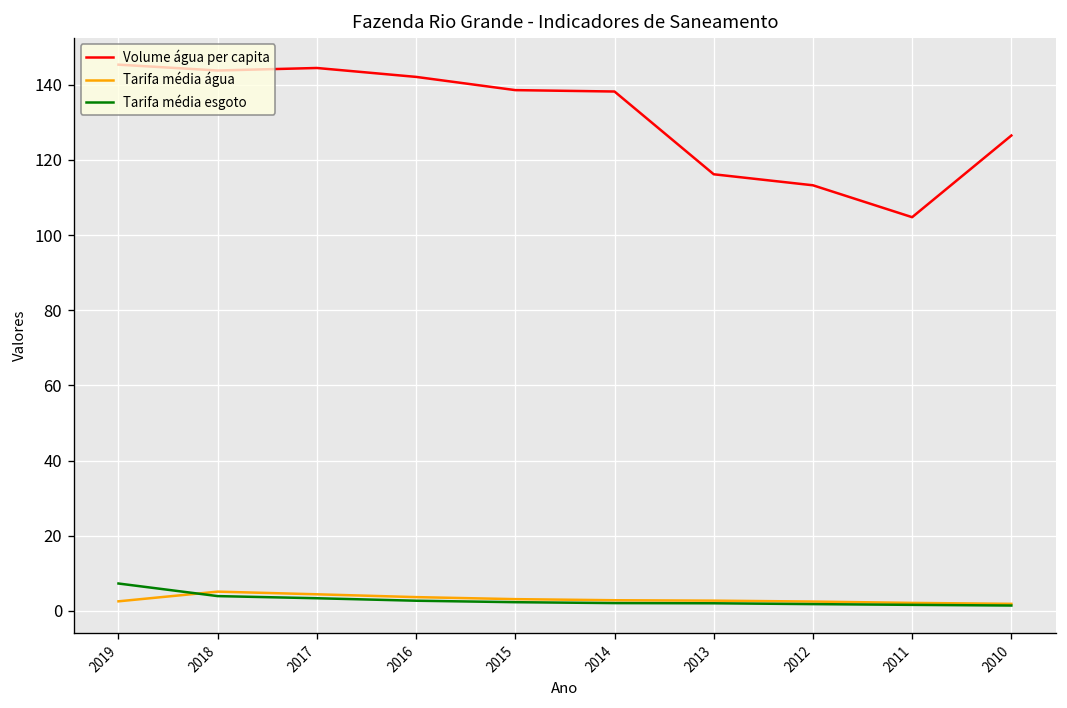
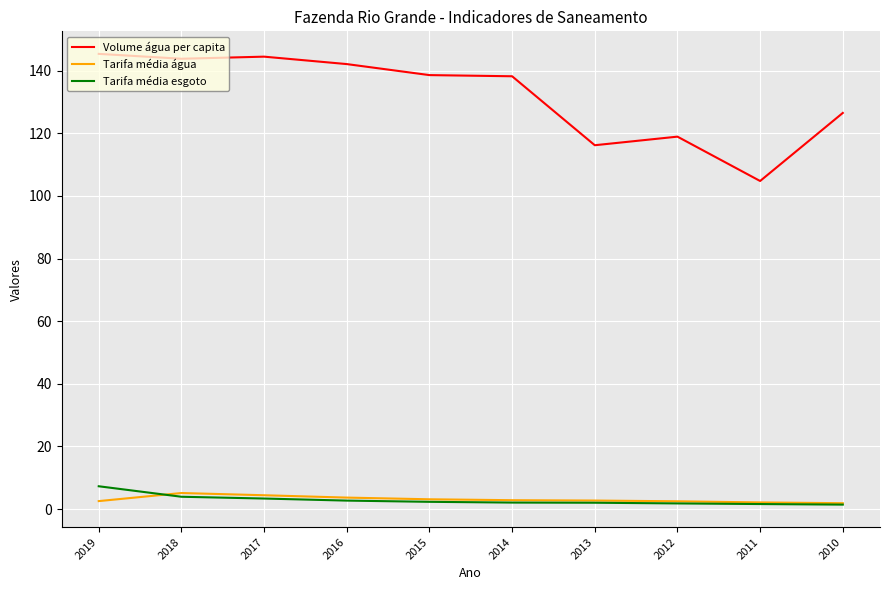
  {
    "Volume água per capita": {
      "2017": 144,
      "2016": 142,
      "2015": 139,
      "2014": 138,
      "2013": 116,
-     "2012": 113,
+     "2012": 119,
      "2011": 105,
      "2010": 127
    },
    "Tarifa média água": {
      "2019": 3,
      "2018": 5,
      "2017": 4,
      "2016": 4
    },
    "Tarifa média esgoto": {
      "2019": 7,
      "2018": 4,
      "2017": 3,
      "2016": 3
    }
  }
